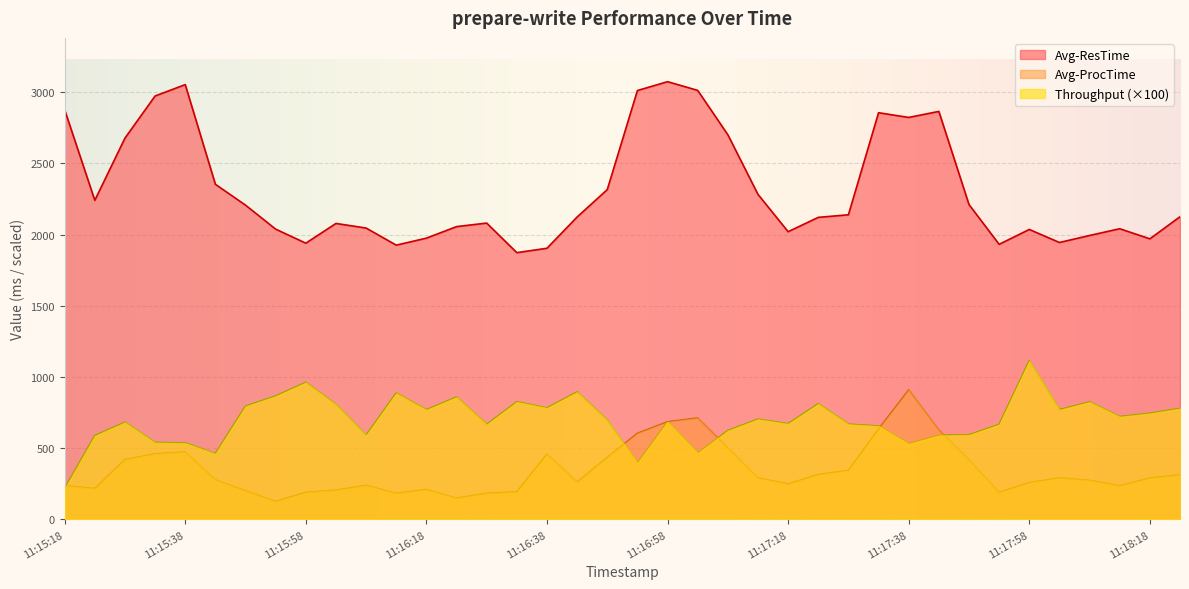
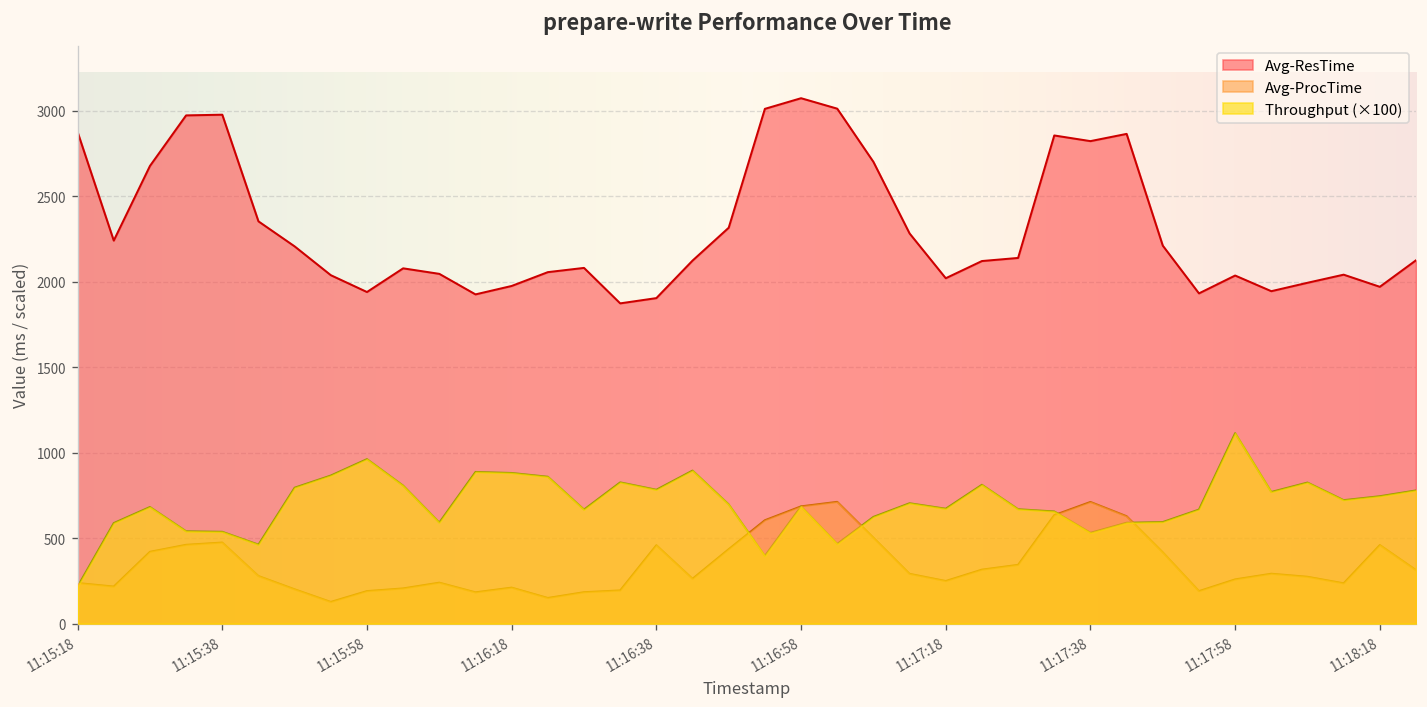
  {
    "Avg-ResTime": {
      "11:15:18": 2880,
-     "11:15:38": 3050,
+     "11:15:38": 2980,
      "11:15:58": 1940,
      "11:16:18": 1970,
      "11:16:38": 1900,
      "11:16:58": 3070,
      "11:17:18": 2020,
      "11:17:38": 2820,
      "11:17:58": 2040,
      "11:18:18": 1970
    },
    "Avg-ProcTime": {
      "11:15:18": 240,
      "11:15:38": 470,
      "11:15:58": 190,
      "11:16:18": 210,
      "11:16:38": 460,
      "11:17:18": 250,
-     "11:17:38": 910,
+     "11:17:38": 710,
      "11:17:58": 260,
-     "11:18:18": 290
+     "11:18:18": 460
    },
    "Throughput (×100)": {
      "11:15:18": 220,
      "11:15:38": 540,
      "11:15:58": 960,
-     "11:16:18": 770,
+     "11:16:18": 880,
      "11:16:38": 780,
      "11:17:18": 670,
      "11:17:38": 530,
      "11:17:58": 1110,
      "11:18:18": 750
    }
  }
